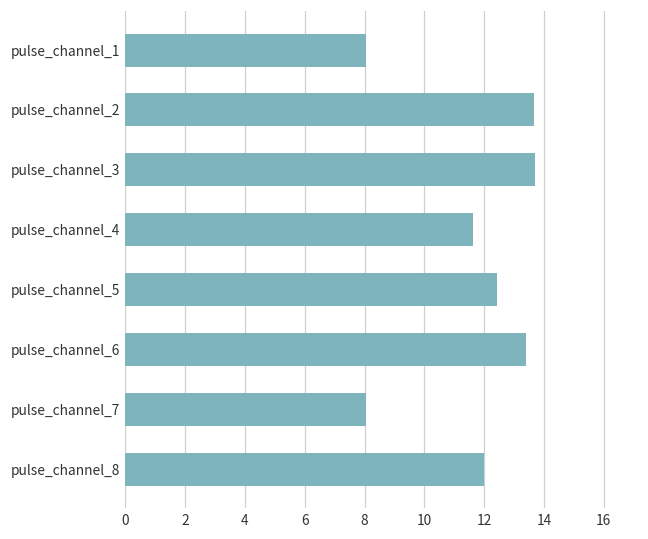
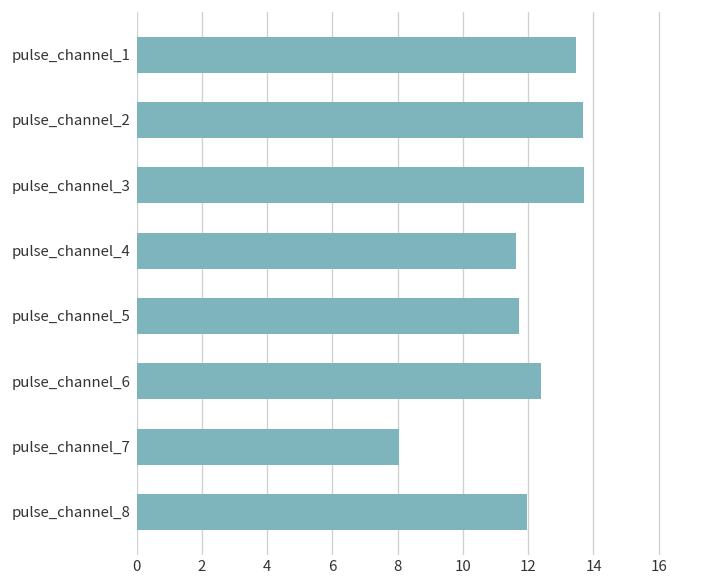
  {
-   "pulse_channel_1": 8.1,
+   "pulse_channel_1": 13.5,
    "pulse_channel_2": 13.7,
    "pulse_channel_3": 13.7,
    "pulse_channel_4": 11.6,
-   "pulse_channel_5": 12.4,
-   "pulse_channel_6": 13.4,
+   "pulse_channel_5": 11.7,
+   "pulse_channel_6": 12.4,
    "pulse_channel_7": 8.1,
    "pulse_channel_8": 12.0
  }
